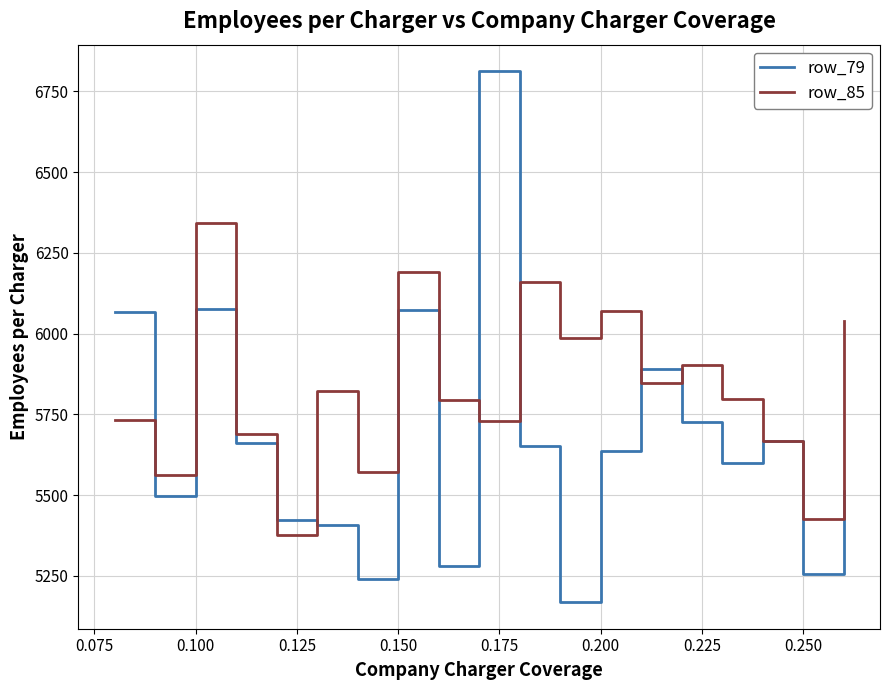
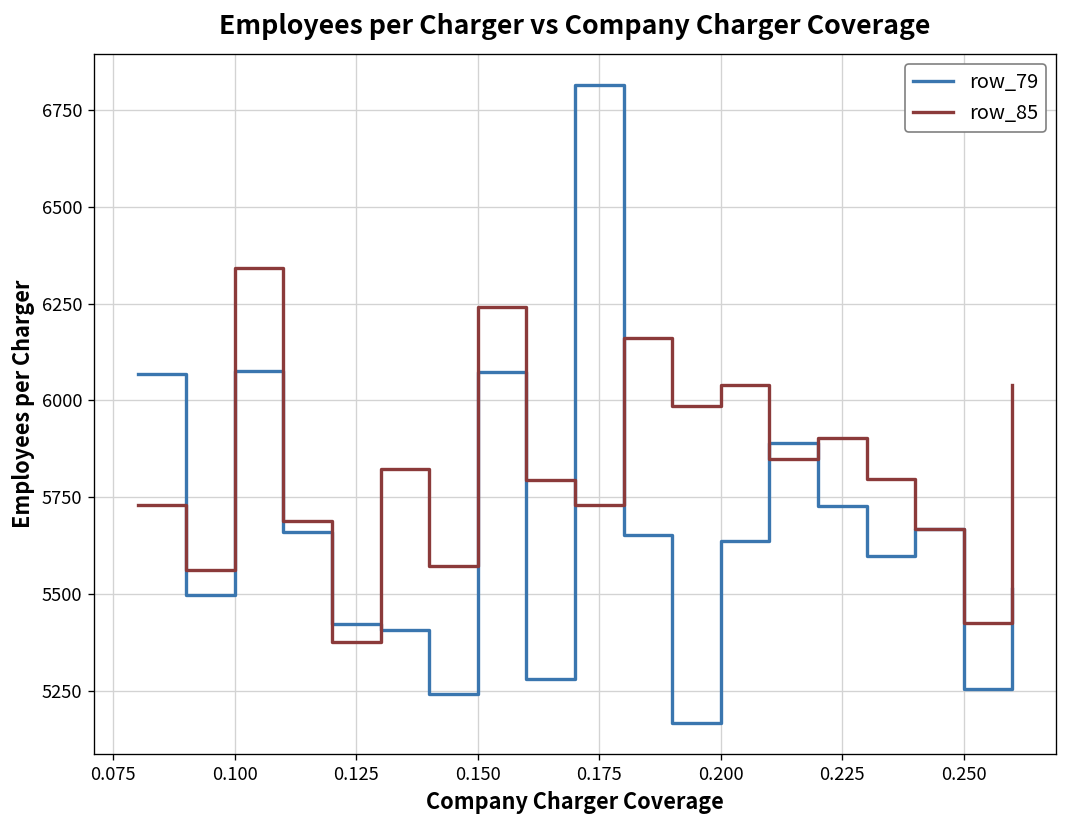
  {
    "row_79": {
      "0.100": 6080,
      "0.150": 6070,
      "0.200": 5640,
      "0.250": 5260
    },
    "row_85": {
      "0.100": 6340,
-     "0.150": 6190,
-     "0.200": 6070,
+     "0.150": 6240,
+     "0.200": 6040,
      "0.250": 5430
    }
  }
